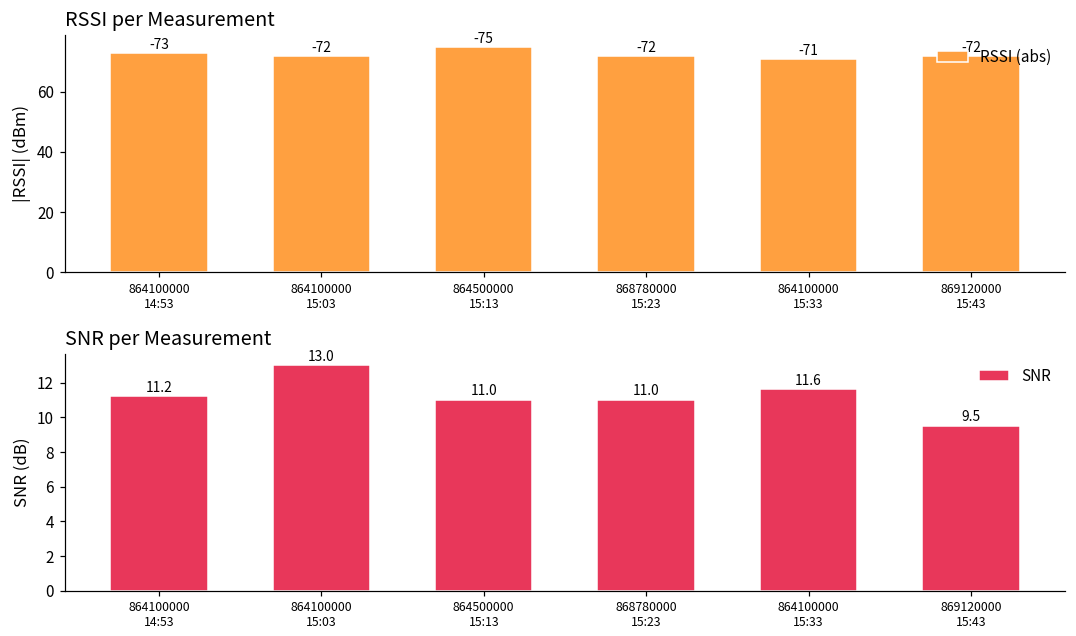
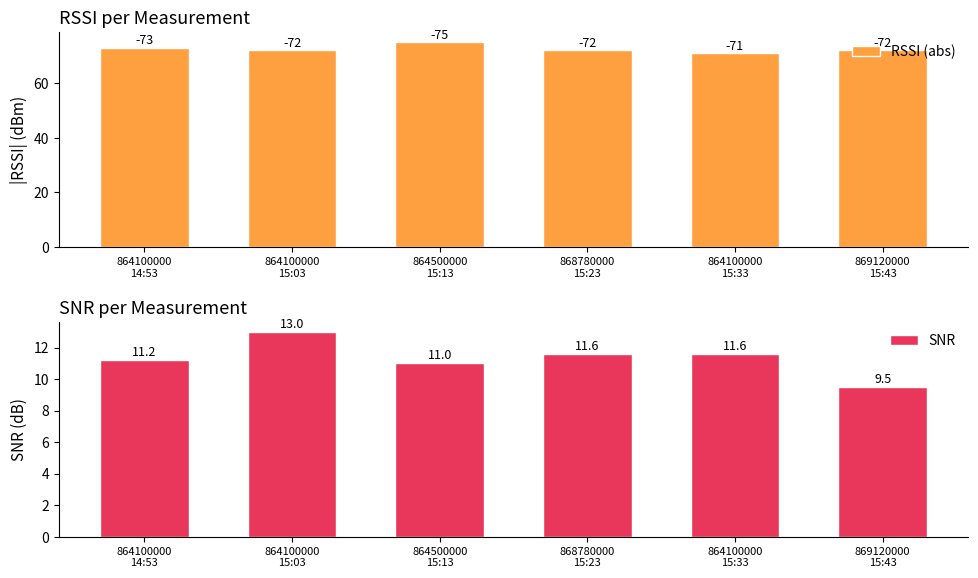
  {
    "SNR per Measurement": {
      "864100000 14:53": 11.2,
      "864100000 15:03": 13.0,
      "864500000 15:13": 11.0,
-     "868780000 15:23": 11.0,
+     "868780000 15:23": 11.6,
      "864100000 15:33": 11.6,
      "869120000 15:43": 9.5
    }
  }
